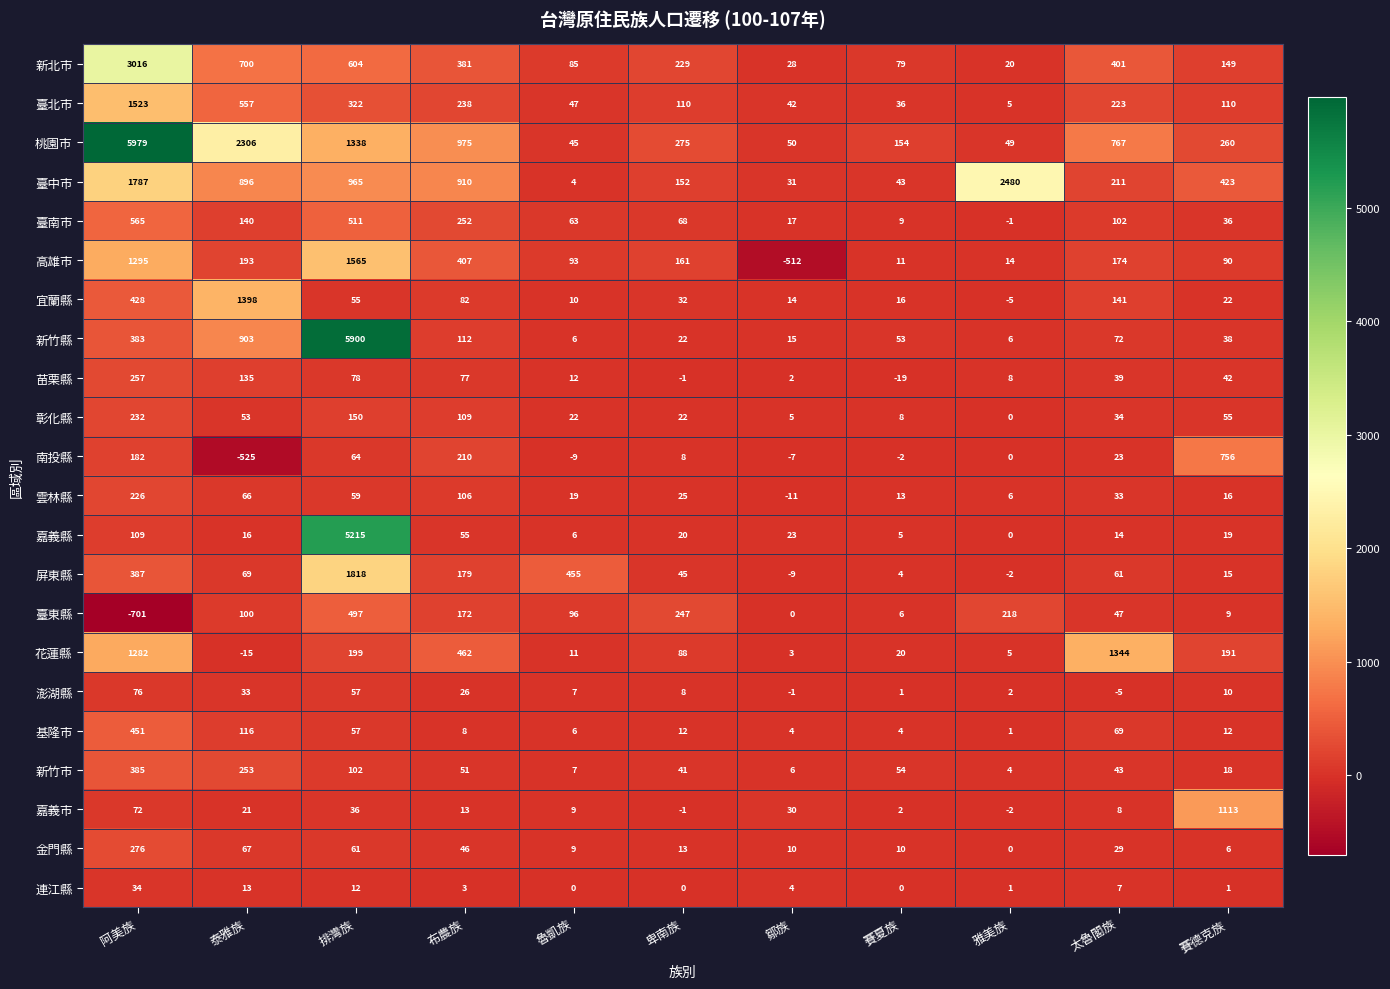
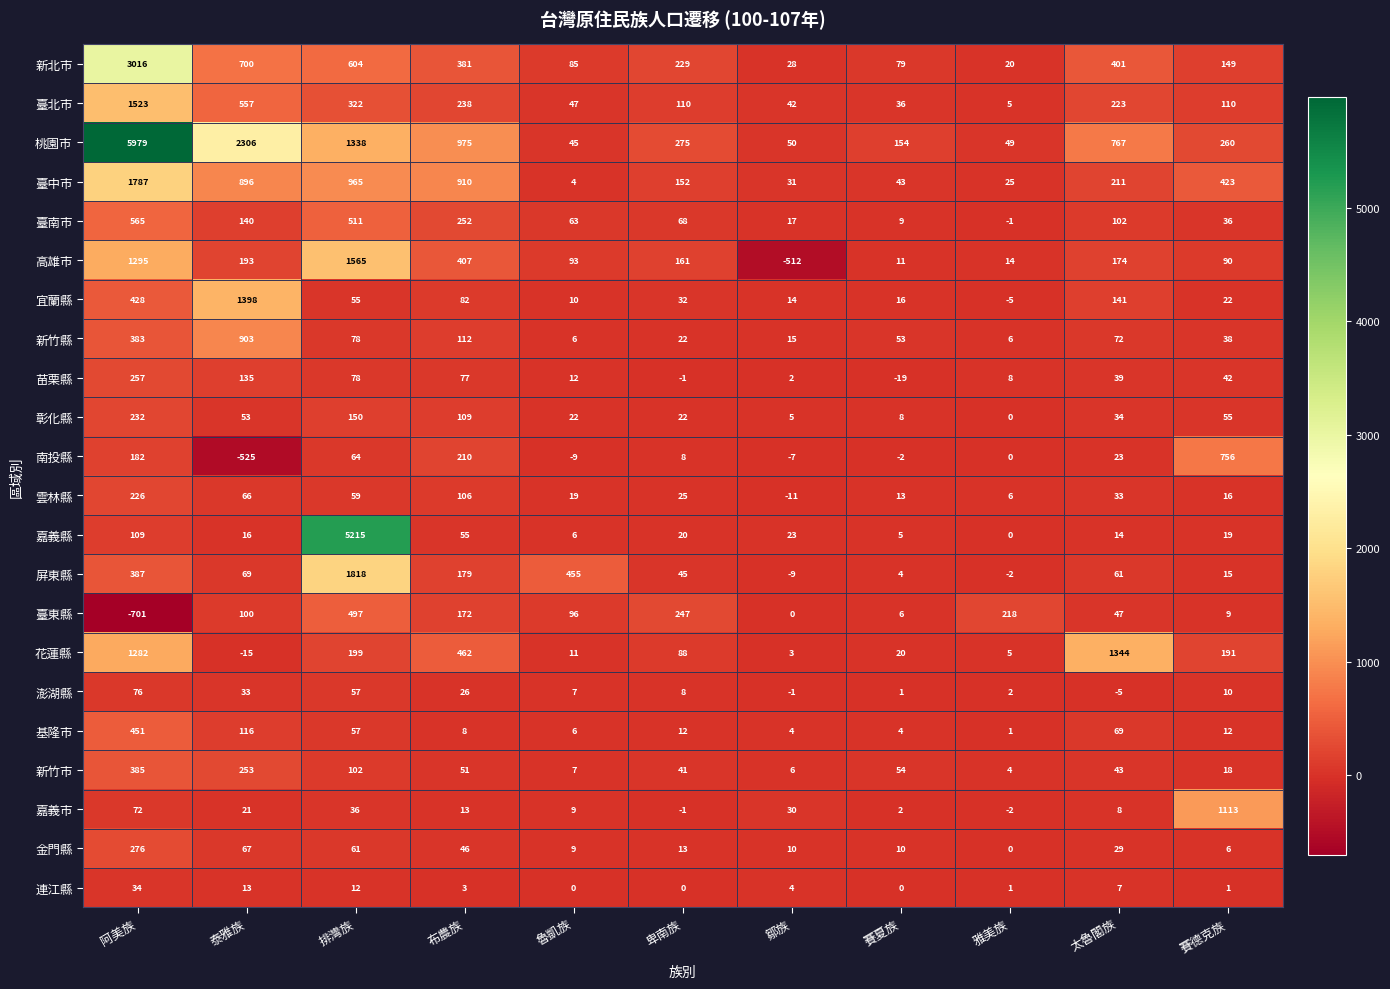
  {
    "臺中市": {
      "阿美族": 1787,
      "泰雅族": 896,
      "排灣族": 965,
      "布農族": 910,
      "魯凱族": 4,
      "卑南族": 152,
      "鄒族": 31,
      "賽夏族": 43,
-     "雅美族": 2480,
+     "雅美族": 25,
      "太魯閣族": 211,
      "賽德克族": 423
    },
    "新竹縣": {
      "阿美族": 383,
      "泰雅族": 903,
-     "排灣族": 5900,
+     "排灣族": 78,
      "布農族": 112,
      "魯凱族": 6,
      "卑南族": 22,
      "鄒族": 15,
      "賽夏族": 53,
      "雅美族": 6,
      "太魯閣族": 72,
      "賽德克族": 38
    }
  }
